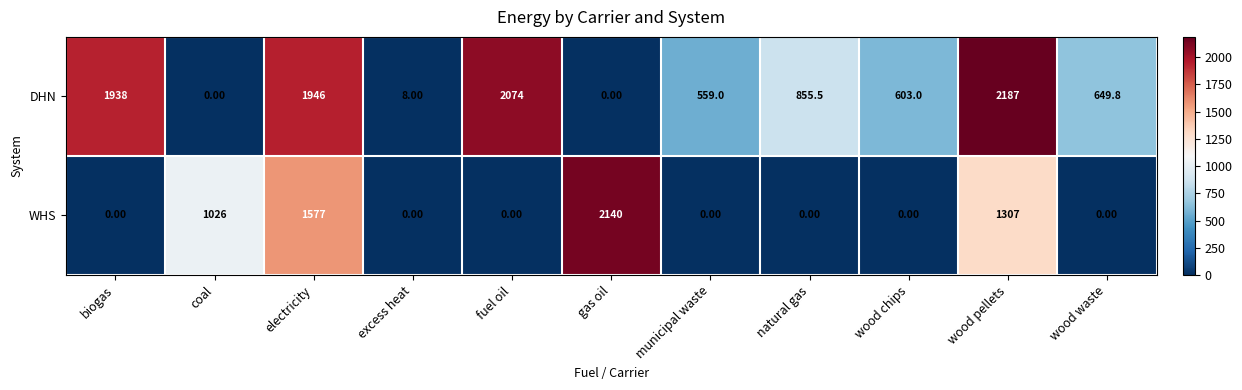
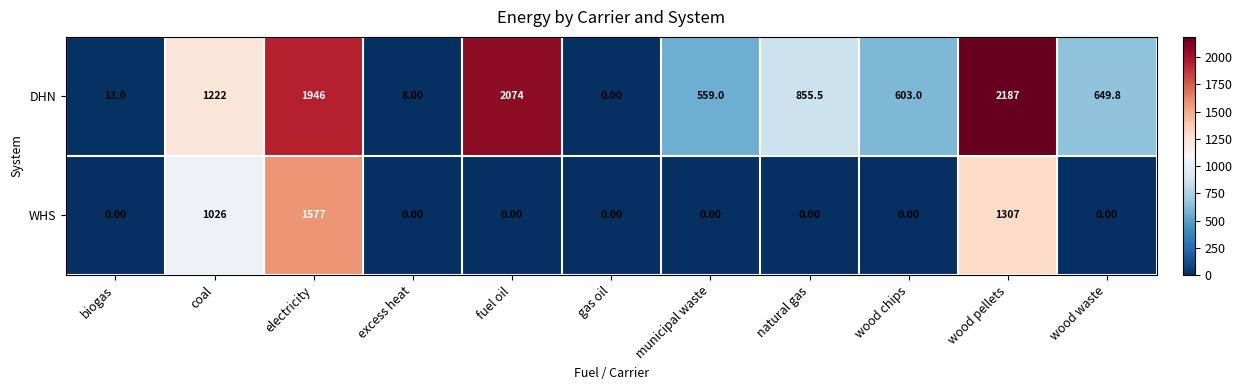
  {
    "DHN": {
-     "biogas": 1938,
-     "coal": 0.00,
+     "biogas": 13.0,
+     "coal": 1222,
      "electricity": 1946,
      "excess heat": 8.00,
      "fuel oil": 2074,
      "gas oil": 0.00,
      "municipal waste": 559.0,
      "natural gas": 855.5,
      "wood chips": 603.0,
      "wood pellets": 2187,
      "wood waste": 649.8
    },
    "WHS": {
      "biogas": 0.00,
      "coal": 1026,
      "electricity": 1577,
      "excess heat": 0.00,
      "fuel oil": 0.00,
-     "gas oil": 2140,
+     "gas oil": 0.00,
      "municipal waste": 0.00,
      "natural gas": 0.00,
      "wood chips": 0.00,
      "wood pellets": 1307,
      "wood waste": 0.00
    }
  }
